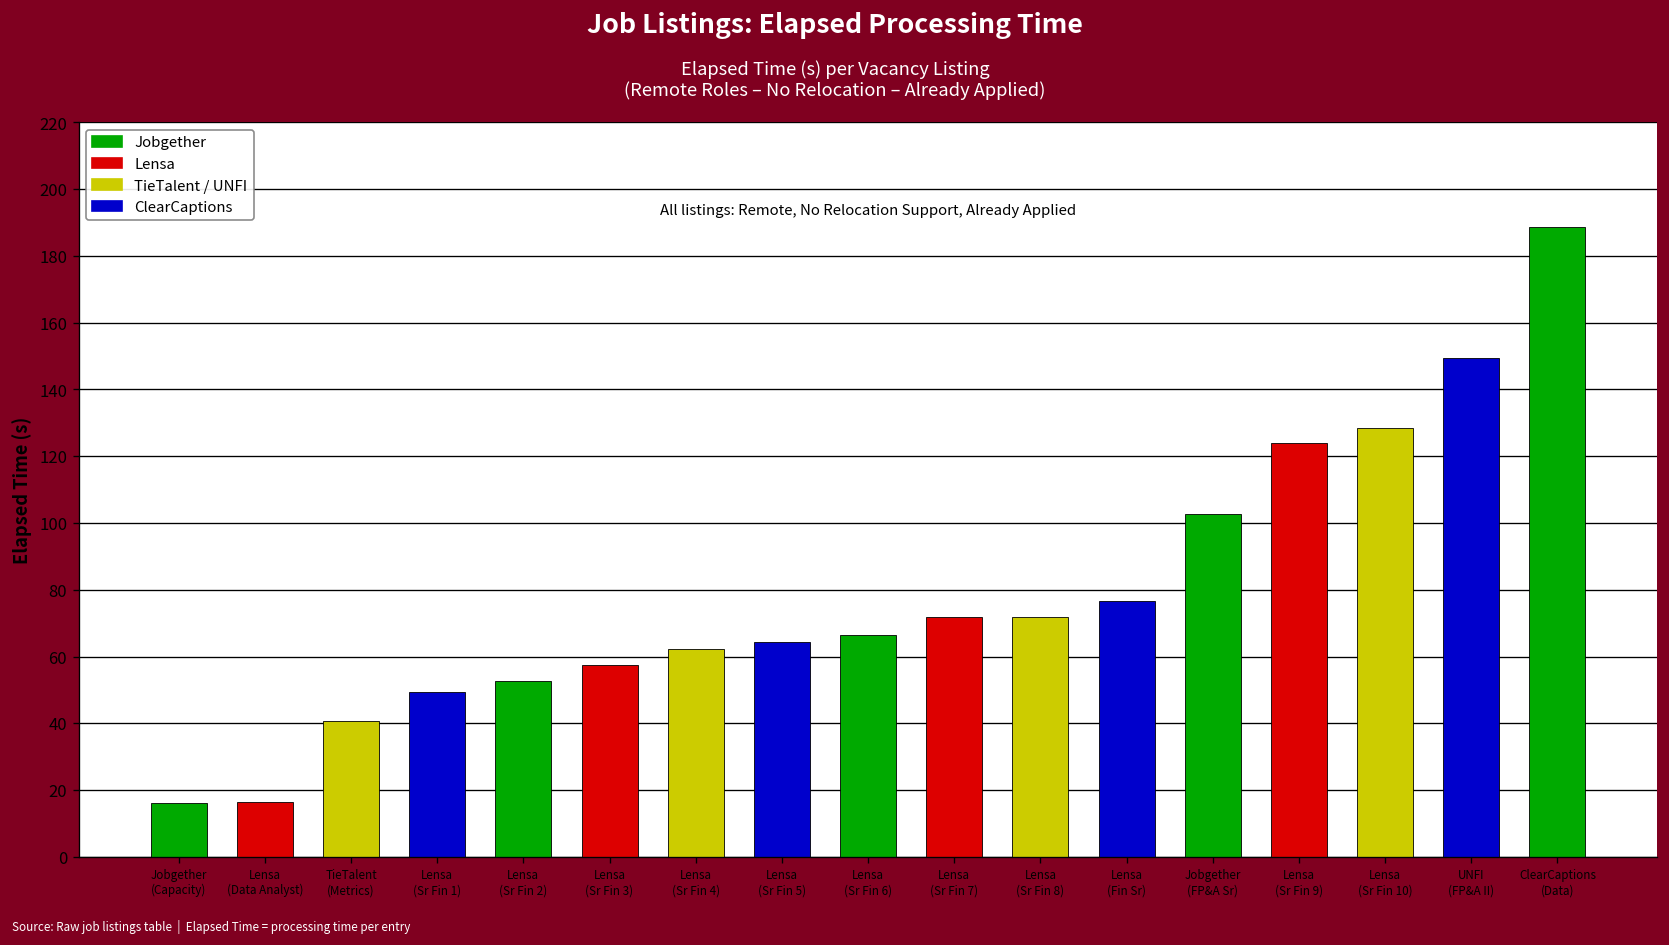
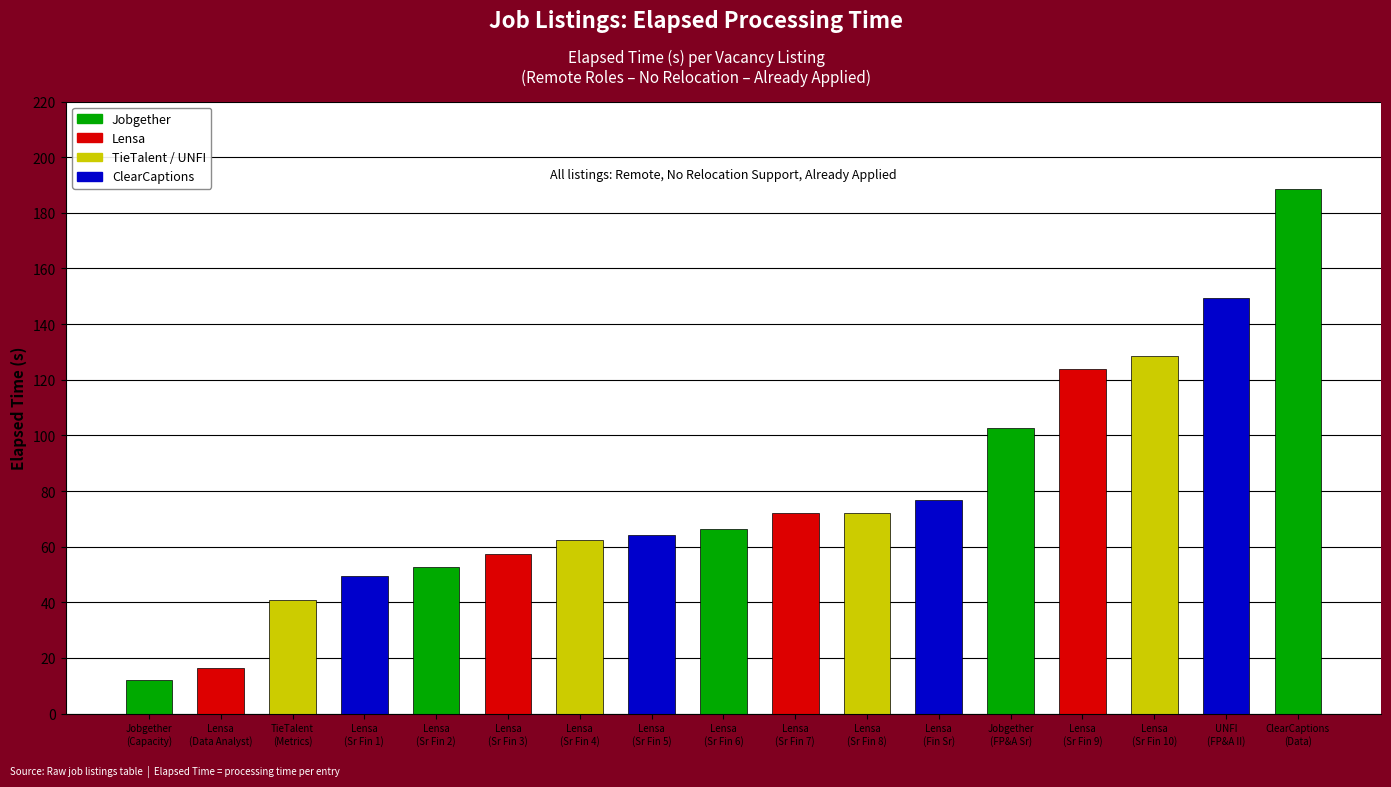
  {
-   "Jobgether (Capacity)": 16,
+   "Jobgether (Capacity)": 12,
    "Lensa (Data Analyst)": 16,
    "TieTalent (Metrics)": 41,
    "Lensa (Sr Fin 1)": 49,
    "Lensa (Sr Fin 2)": 53,
    "Lensa (Sr Fin 3)": 57,
    "Lensa (Sr Fin 4)": 62,
    "Lensa (Sr Fin 5)": 64,
    "Lensa (Sr Fin 6)": 67,
    "Lensa (Sr Fin 7)": 72,
    "Lensa (Sr Fin 8)": 72,
    "Lensa (Fin Sr)": 77,
    "Jobgether (FP&A Sr)": 103,
    "Lensa (Sr Fin 9)": 124,
    "Lensa (Sr Fin 10)": 129,
    "UNFI (FP&A II)": 150,
    "ClearCaptions (Data)": 189
  }
